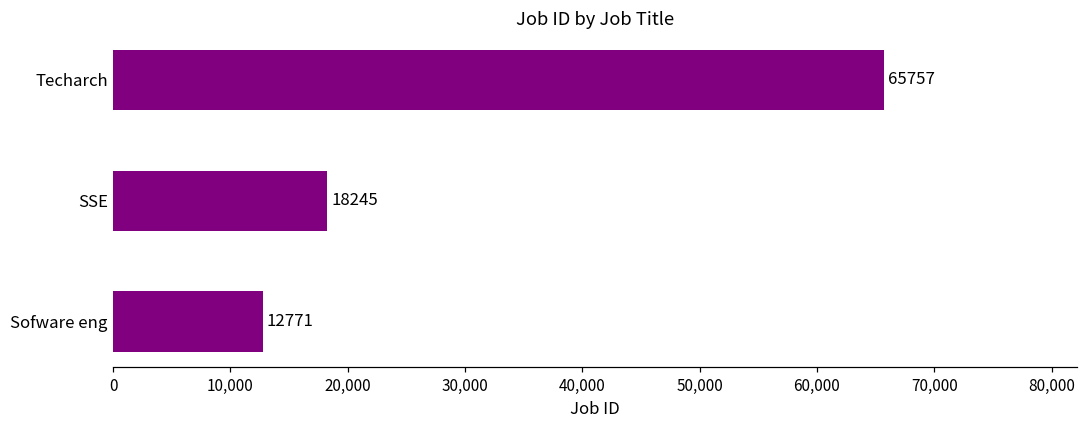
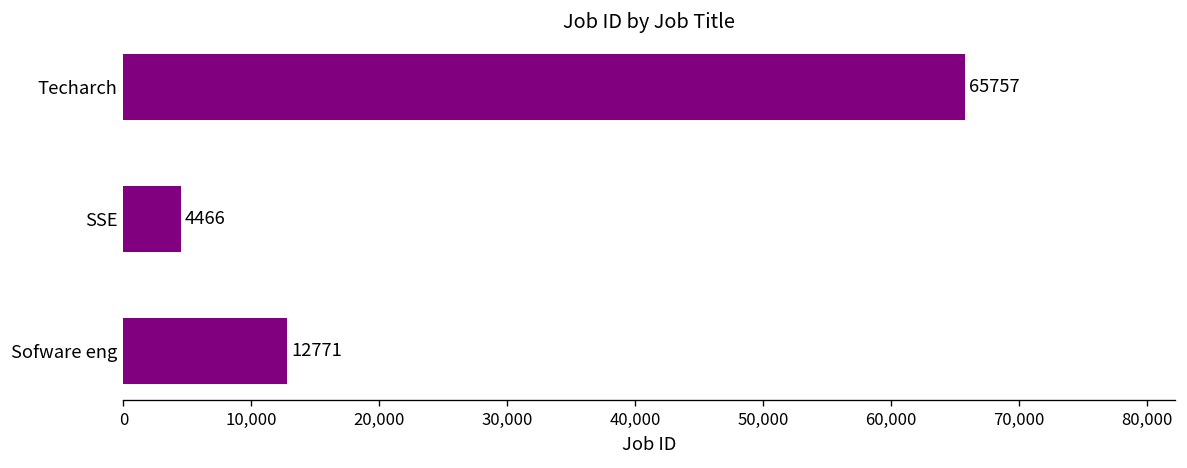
  {
    "Techarch": 65757,
-   "SSE": 18245,
+   "SSE": 4466,
    "Sofware eng": 12771
  }
